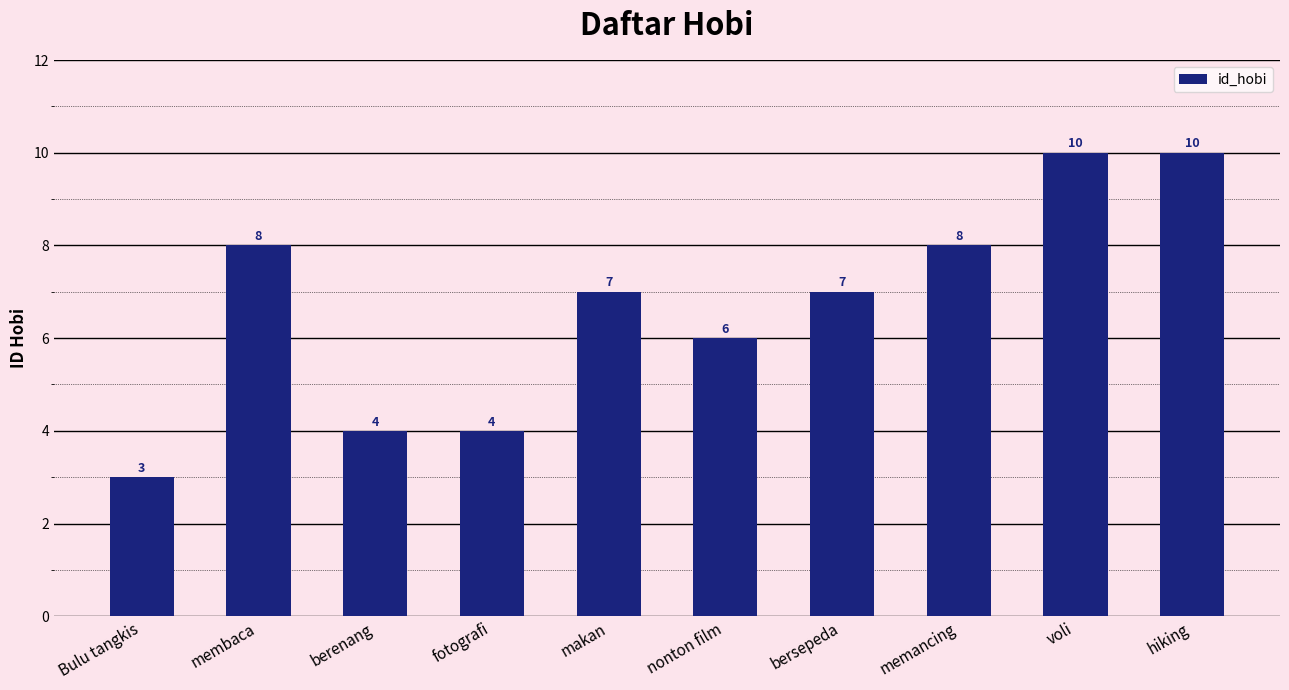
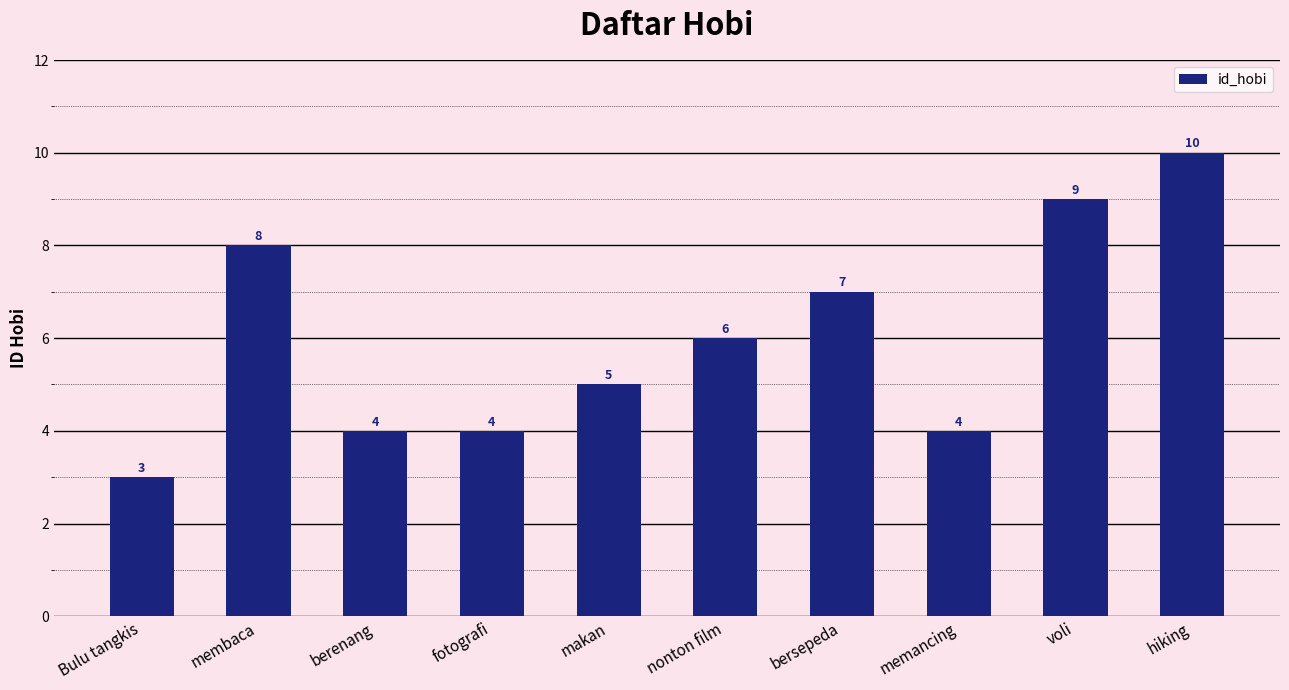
  {
    "Bulu tangkis": 3,
    "membaca": 8,
    "berenang": 4,
    "fotografi": 4,
-   "makan": 7,
+   "makan": 5,
    "nonton film": 6,
    "bersepeda": 7,
-   "memancing": 8,
-   "voli": 10,
+   "memancing": 4,
+   "voli": 9,
    "hiking": 10
  }
